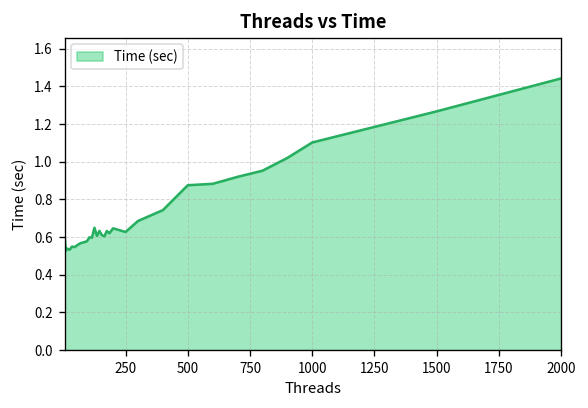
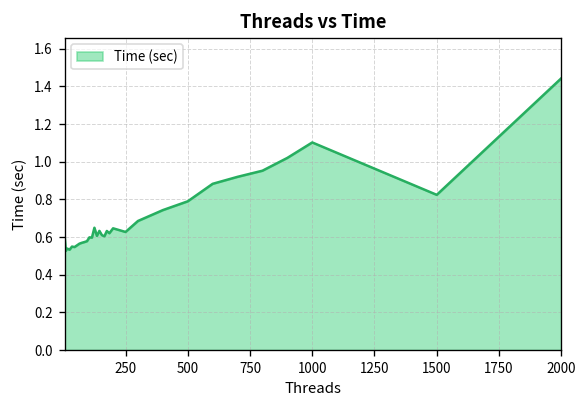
  {
    "250": 0.63,
-   "500": 0.88,
+   "500": 0.79,
    "1000": 1.10,
-   "1500": 1.27,
+   "1500": 0.82,
    "2000": 1.44
  }
